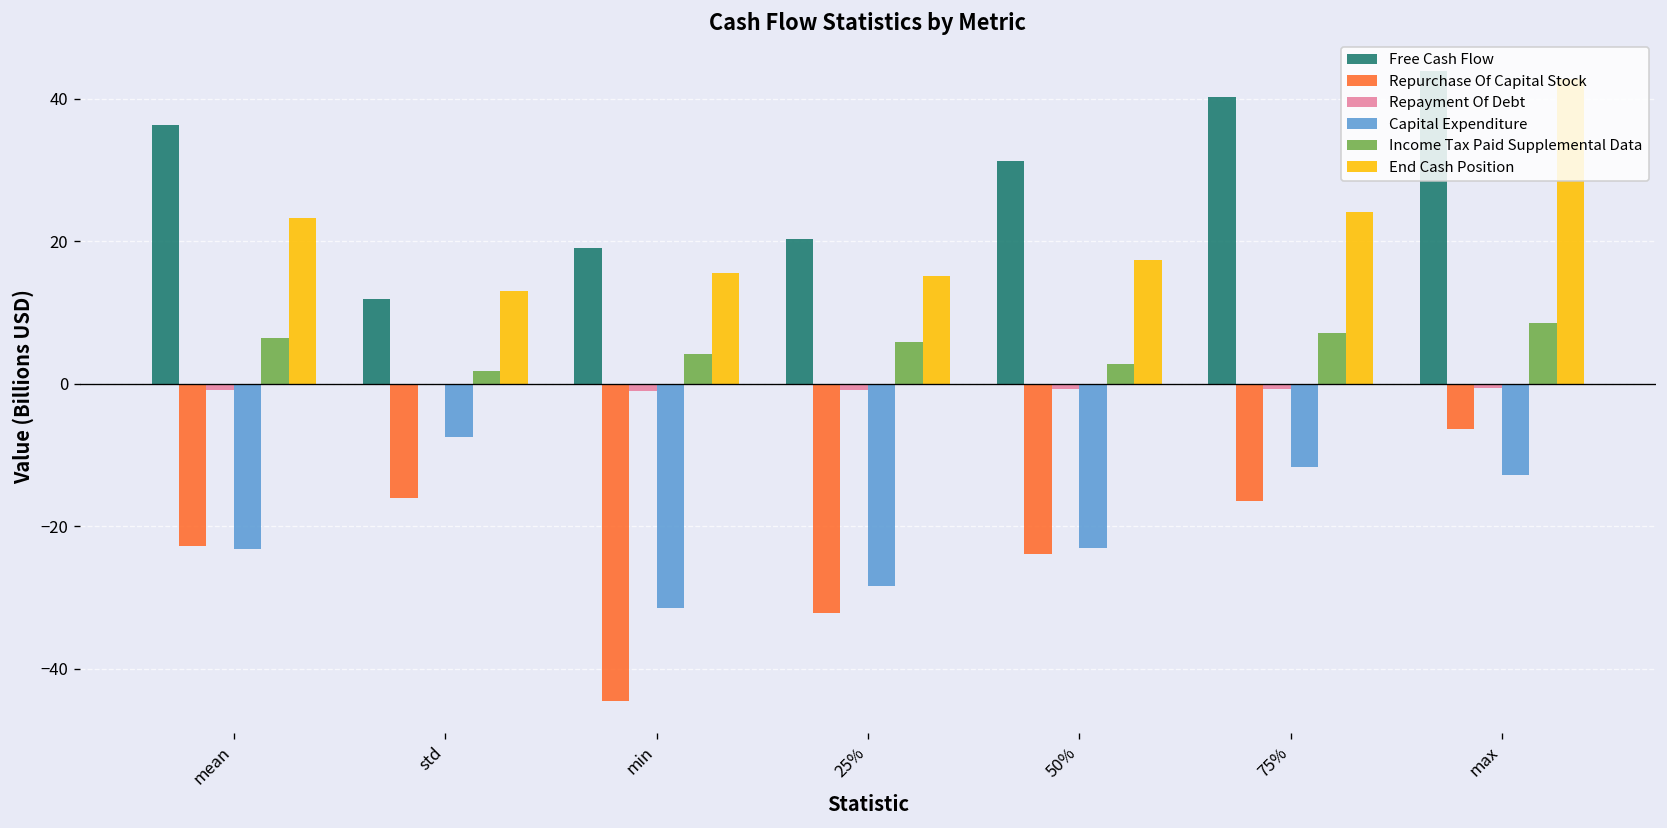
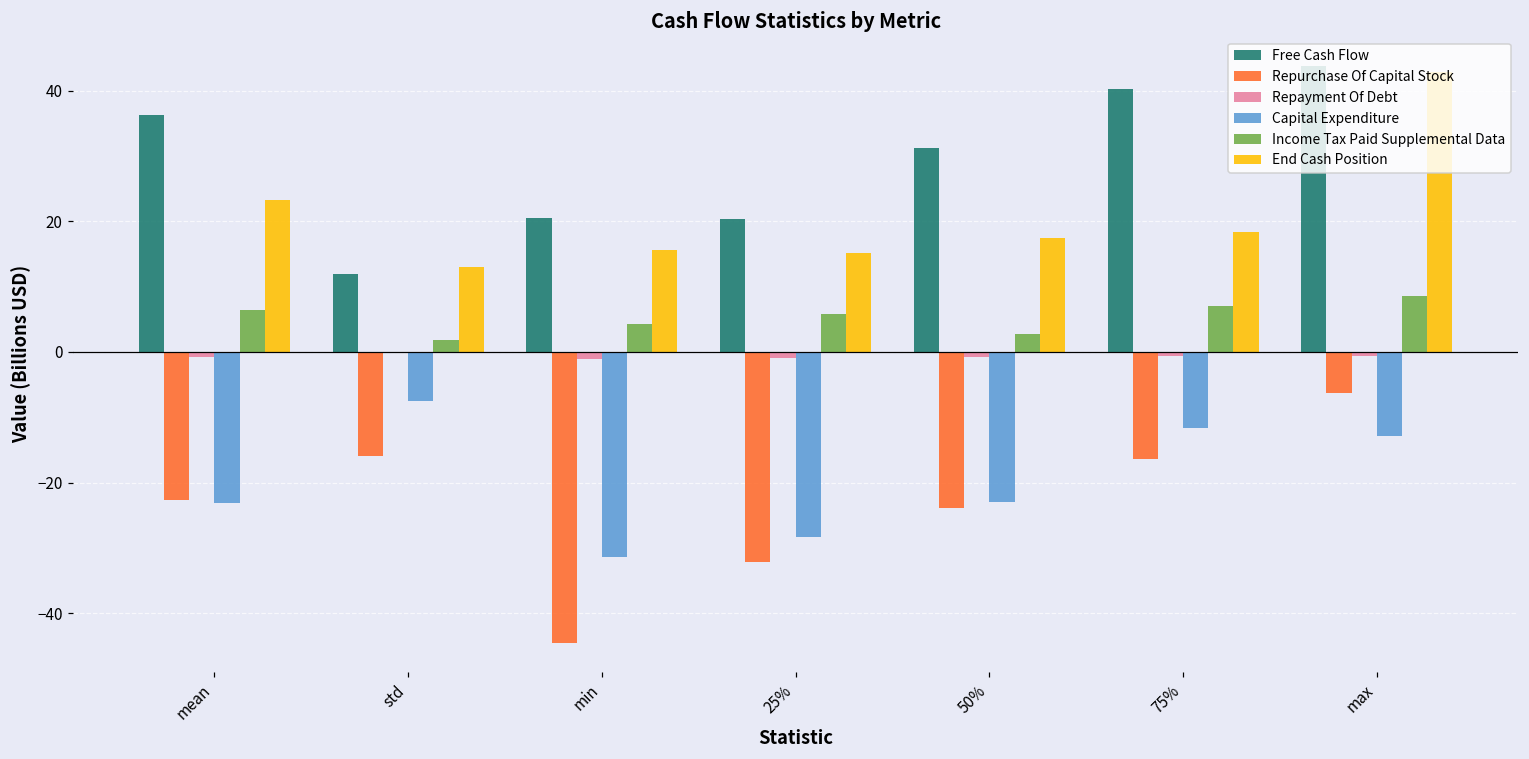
  {
    "Free Cash Flow": {
      "mean": 36,
      "std": 12,
-     "min": 19,
+     "min": 20,
      "25%": 20,
      "50%": 31,
      "75%": 40
    },
    "Repurchase Of Capital Stock": {
      "mean": -23,
      "std": -16,
      "min": -45,
      "25%": -32,
      "50%": -24,
      "75%": -16,
      "max": -6
    },
    "Repayment Of Debt": {
      "mean": -1,
      "min": -1,
      "25%": -1,
      "50%": -1,
      "75%": -1,
      "max": -1
    },
    "Capital Expenditure": {
      "mean": -23,
      "std": -8,
      "min": -31,
      "25%": -28,
      "50%": -23,
      "75%": -12,
      "max": -13
    },
    "Income Tax Paid Supplemental Data": {
      "mean": 6,
      "std": 2,
      "min": 4,
      "25%": 6,
      "50%": 3,
      "75%": 7,
      "max": 9
    },
    "End Cash Position": {
      "mean": 23,
      "std": 13,
      "min": 16,
      "25%": 15,
      "50%": 17,
-     "75%": 24
+     "75%": 18
    }
  }
